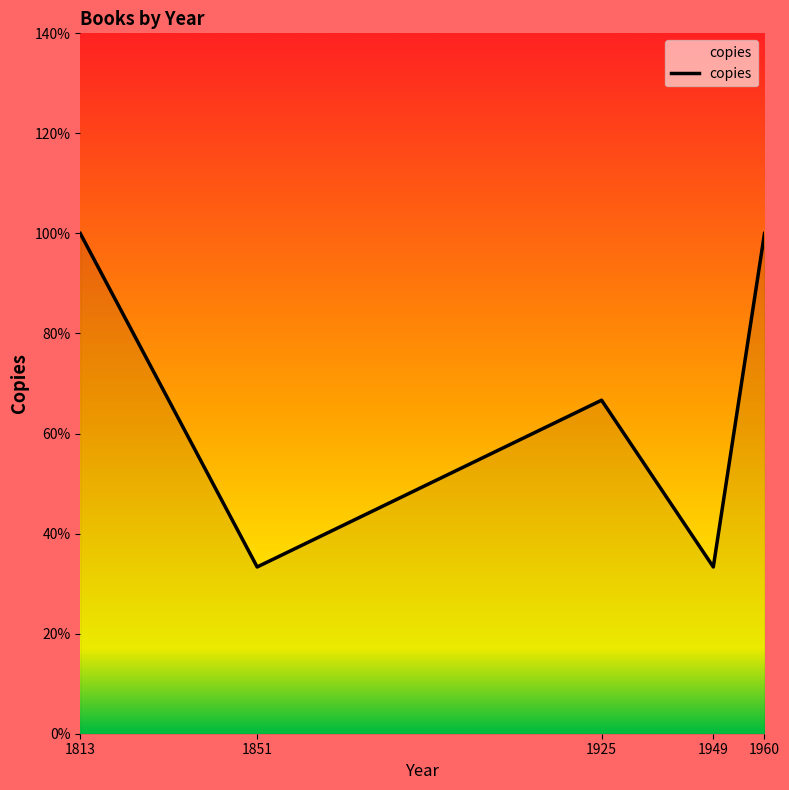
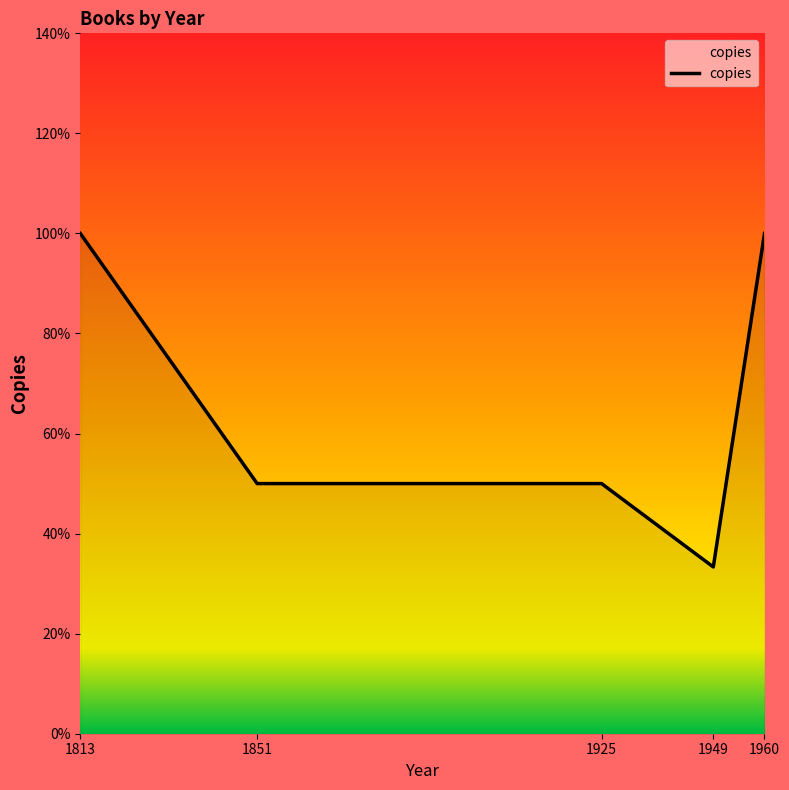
  {
    "1813": "100%",
-   "1851": "33%",
-   "1925": "67%",
+   "1851": "50%",
+   "1925": "50%",
    "1949": "33%",
    "1960": "100%"
  }
